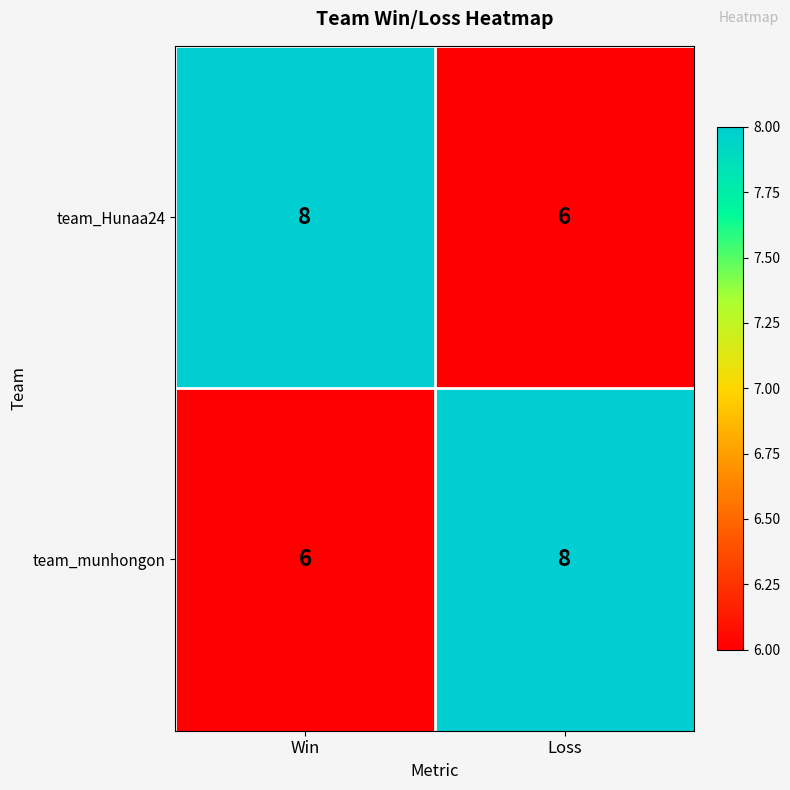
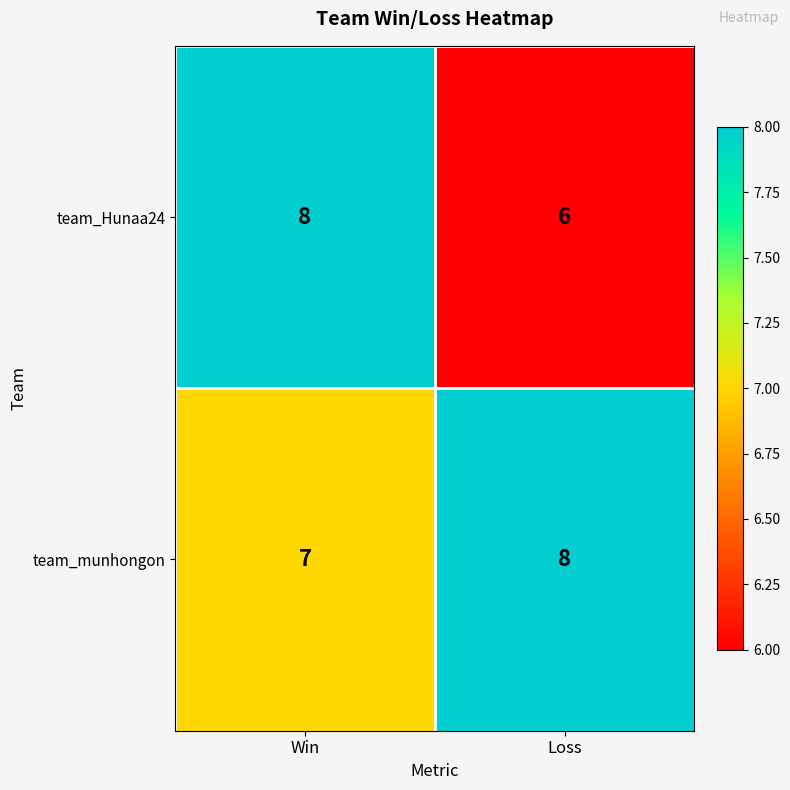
  {
    "team_Hunaa24": {
      "Win": 8,
      "Loss": 6
    },
    "team_munhongon": {
-     "Win": 6,
+     "Win": 7,
      "Loss": 8
    }
  }
